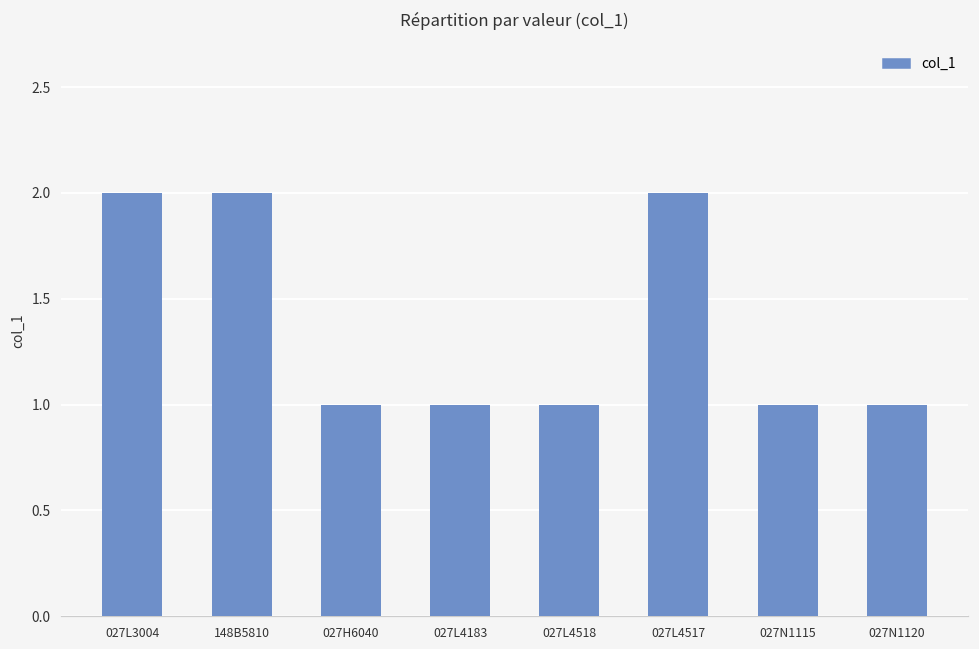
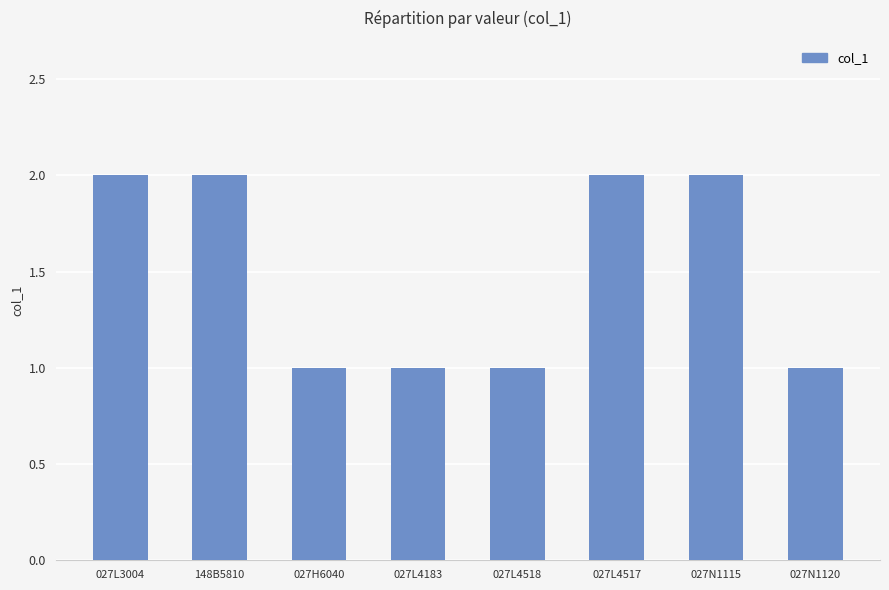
  {
    "027L3004": 2,
    "148B5810": 2,
    "027H6040": 1,
    "027L4183": 1,
    "027L4518": 1,
    "027L4517": 2,
-   "027N1115": 1,
+   "027N1115": 2,
    "027N1120": 1
  }
